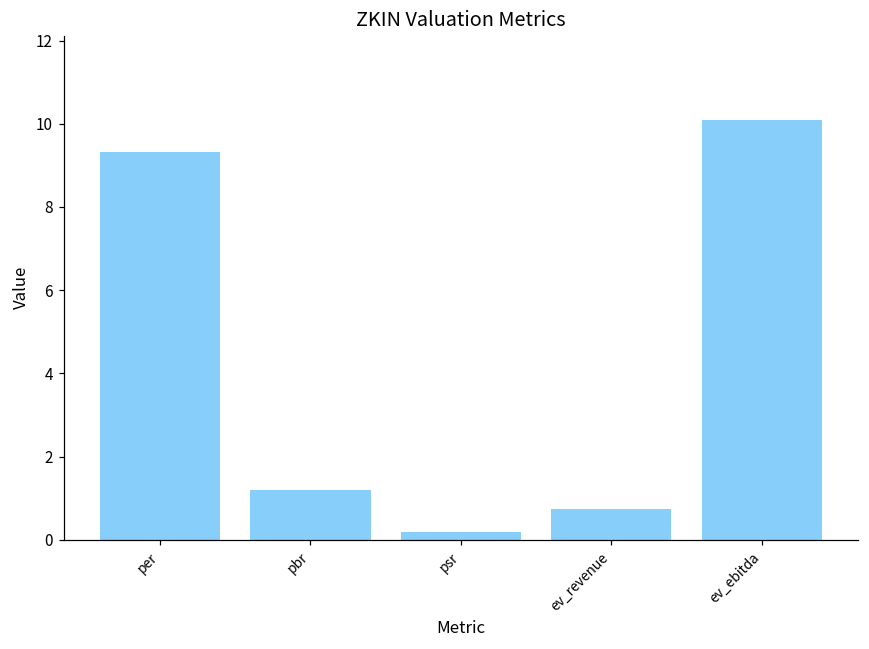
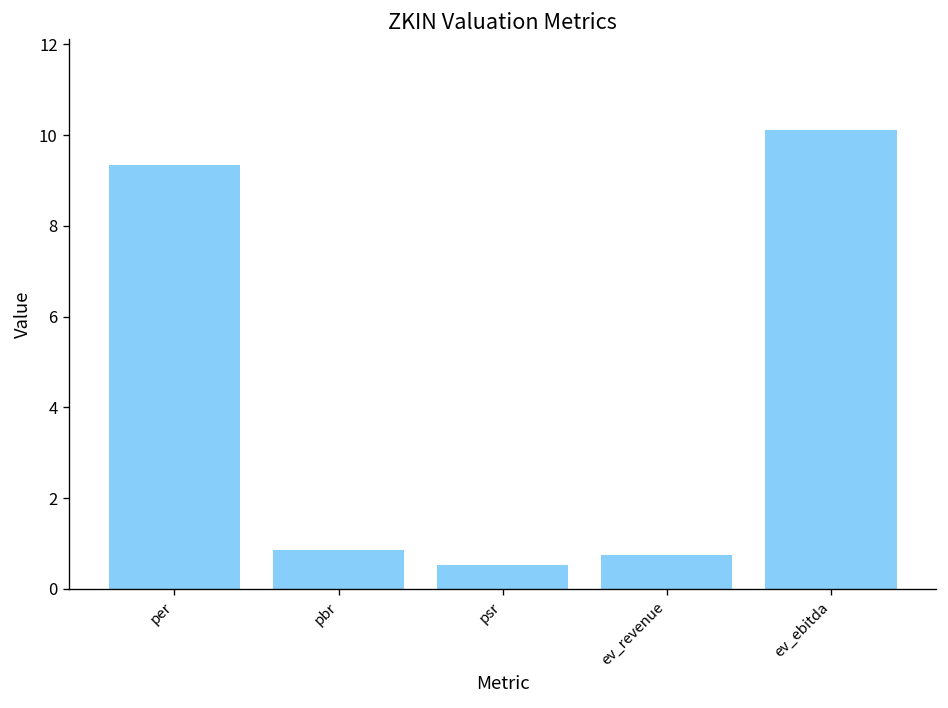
  {
    "per": 9.3,
-   "pbr": 1.2,
-   "psr": 0.2,
+   "pbr": 0.9,
+   "psr": 0.5,
    "ev_revenue": 0.7,
    "ev_ebitda": 10.1
  }
